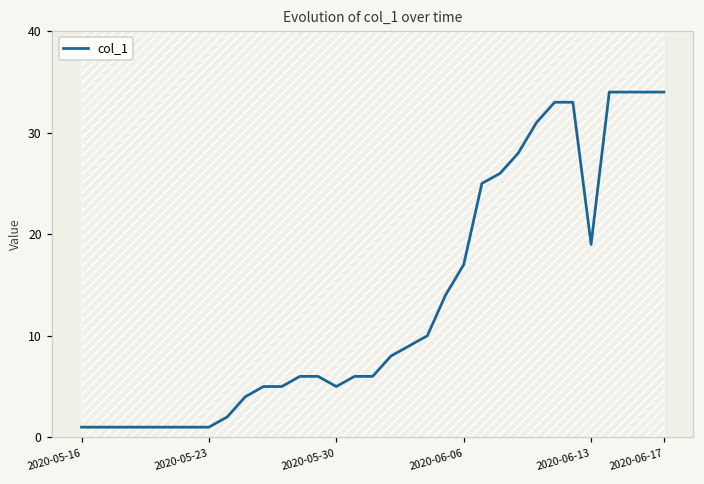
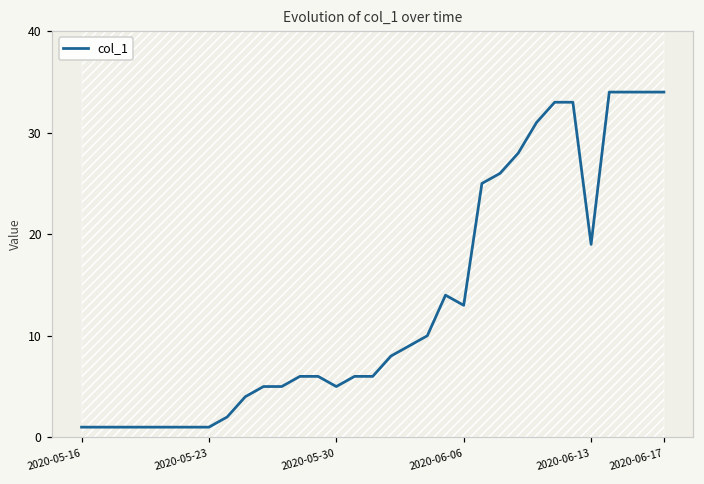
  {
    "col_1": {
      "2020-05-16": 1,
      "2020-05-23": 1,
      "2020-05-30": 5,
-     "2020-06-06": 17,
+     "2020-06-06": 13,
      "2020-06-13": 19,
      "2020-06-17": 34
    }
  }
